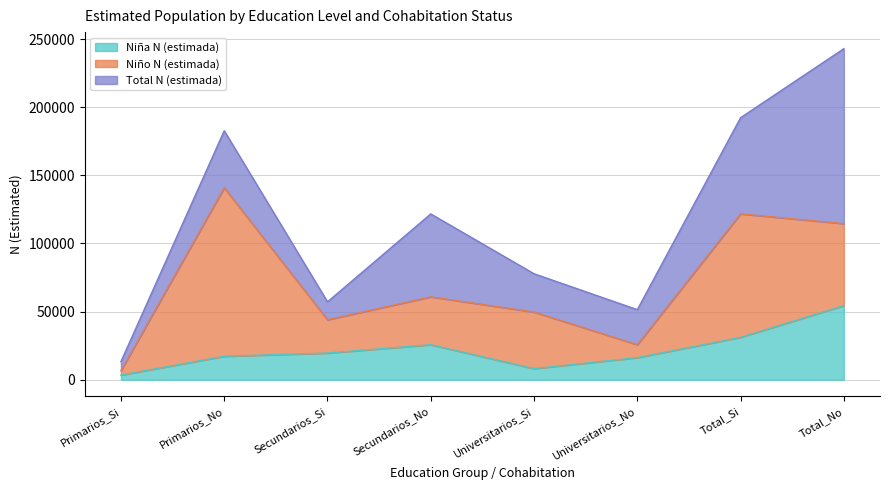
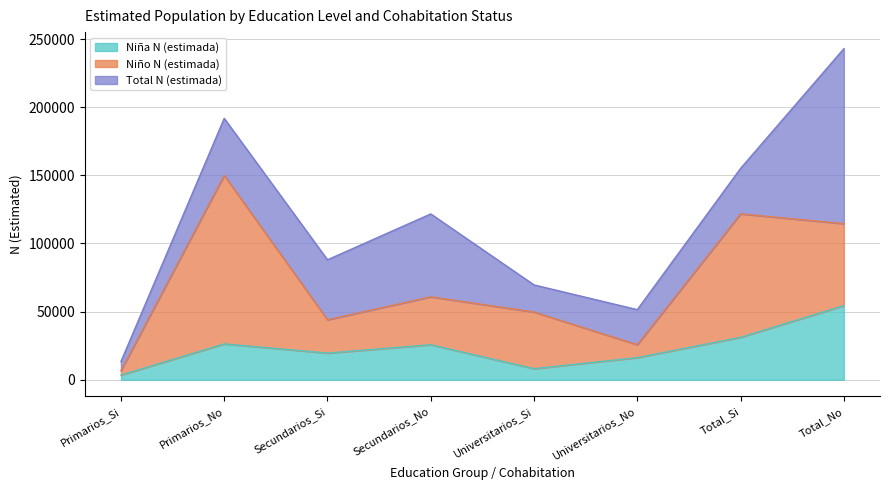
  {
    "Niña N (estimada)": {
      "Primarios_Si": 3000,
-     "Primarios_No": 17000,
+     "Primarios_No": 26000,
      "Secundarios_Si": 20000,
      "Secundarios_No": 26000,
      "Universitarios_Si": 8000,
      "Universitarios_No": 16000,
      "Total_Si": 31000,
      "Total_No": 54000
    },
    "Niño N (estimada)": {
      "Primarios_Si": 3000,
      "Primarios_No": 124000,
      "Secundarios_Si": 24000,
      "Secundarios_No": 35000,
      "Universitarios_Si": 42000,
      "Universitarios_No": 9000,
      "Total_Si": 91000,
      "Total_No": 60000
    },
    "Total N (estimada)": {
      "Primarios_Si": 7000,
      "Primarios_No": 42000,
-     "Secundarios_Si": 13000,
+     "Secundarios_Si": 44000,
      "Secundarios_No": 61000,
-     "Universitarios_Si": 28000,
+     "Universitarios_Si": 20000,
      "Universitarios_No": 26000,
-     "Total_Si": 71000,
+     "Total_Si": 33000,
      "Total_No": 128000
    }
  }
